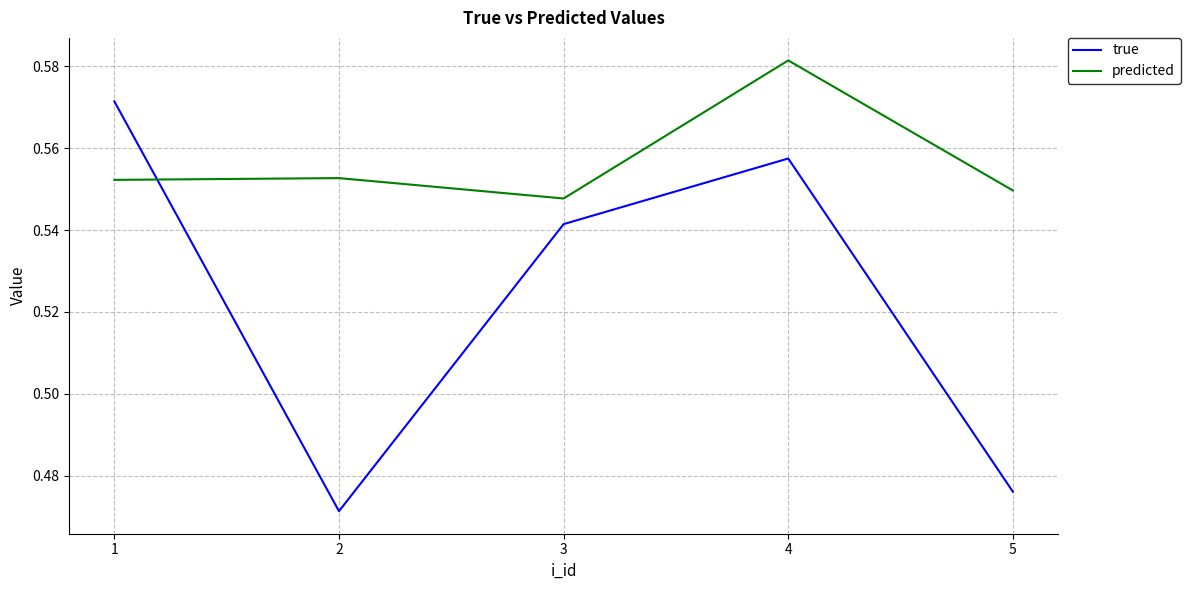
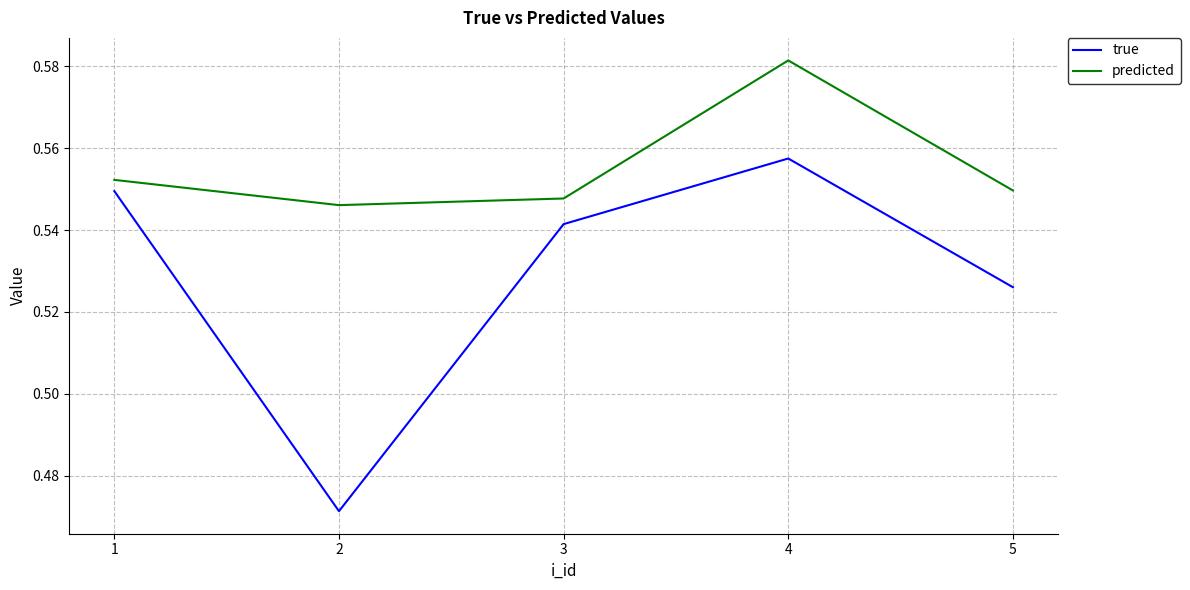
  {
    "true": {
-     "1": 0.571,
+     "1": 0.550,
      "2": 0.471,
      "3": 0.541,
      "4": 0.557,
-     "5": 0.476
+     "5": 0.526
    },
    "predicted": {
      "1": 0.552,
-     "2": 0.553,
+     "2": 0.546,
      "3": 0.548,
      "4": 0.581,
      "5": 0.550
    }
  }
